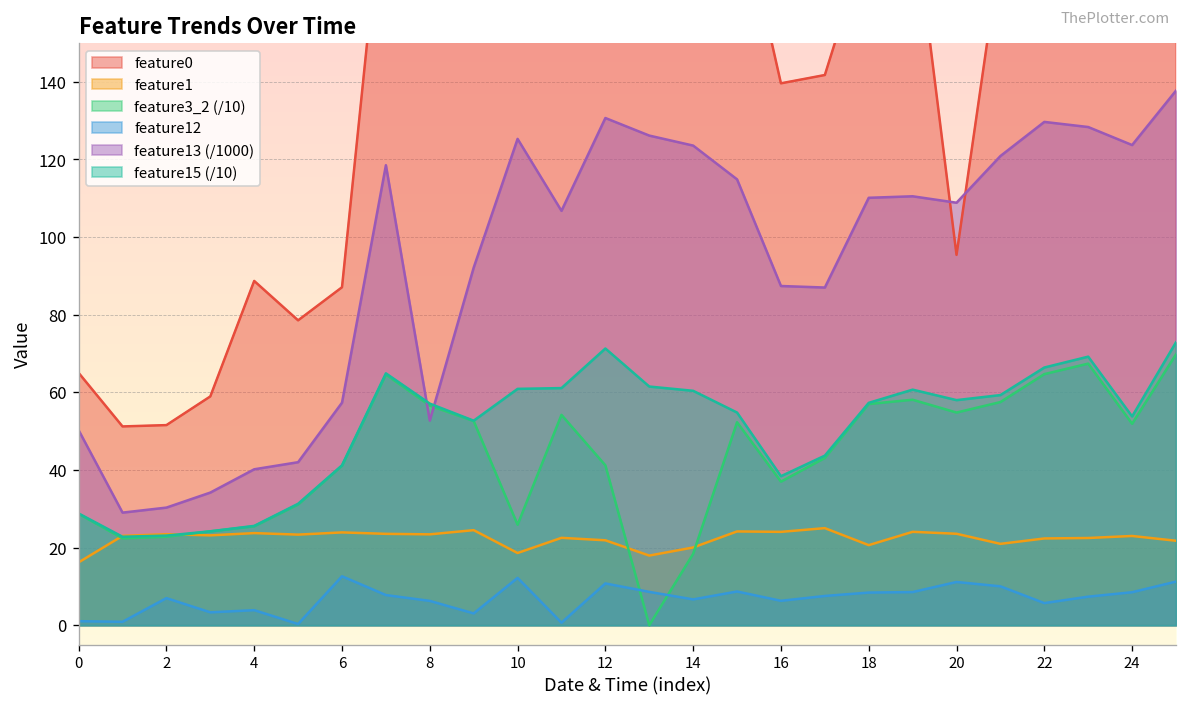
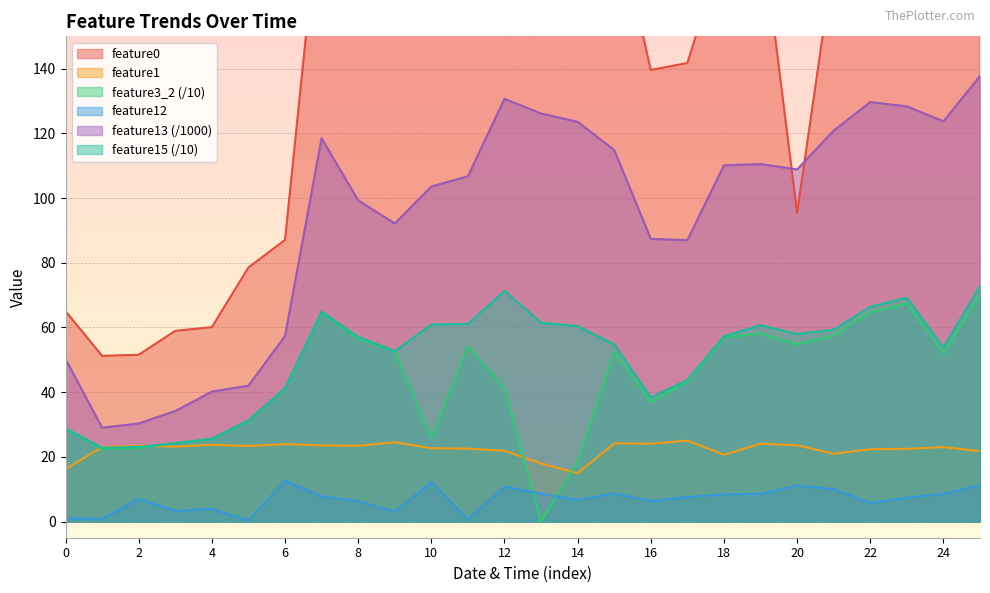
  {
    "feature0": {
      "0": 65,
      "2": 52,
-     "4": 89,
+     "4": 60,
      "6": 87,
      "16": 140,
      "20": 95
    },
    "feature1": {
      "0": 16,
      "4": 24,
      "6": 24,
      "8": 23,
-     "10": 19,
+     "10": 23,
      "12": 22,
-     "14": 20,
+     "14": 15,
      "16": 24,
      "18": 21,
      "20": 24,
      "22": 22,
      "24": 23
    },
    "feature13 (/1000)": {
      "0": 50,
      "2": 30,
      "4": 40,
      "6": 57,
-     "8": 53,
-     "10": 125,
+     "8": 99,
+     "10": 104,
      "12": 131,
      "14": 124,
      "16": 87,
      "18": 110,
      "20": 109,
      "22": 130,
      "24": 124
    }
  }
